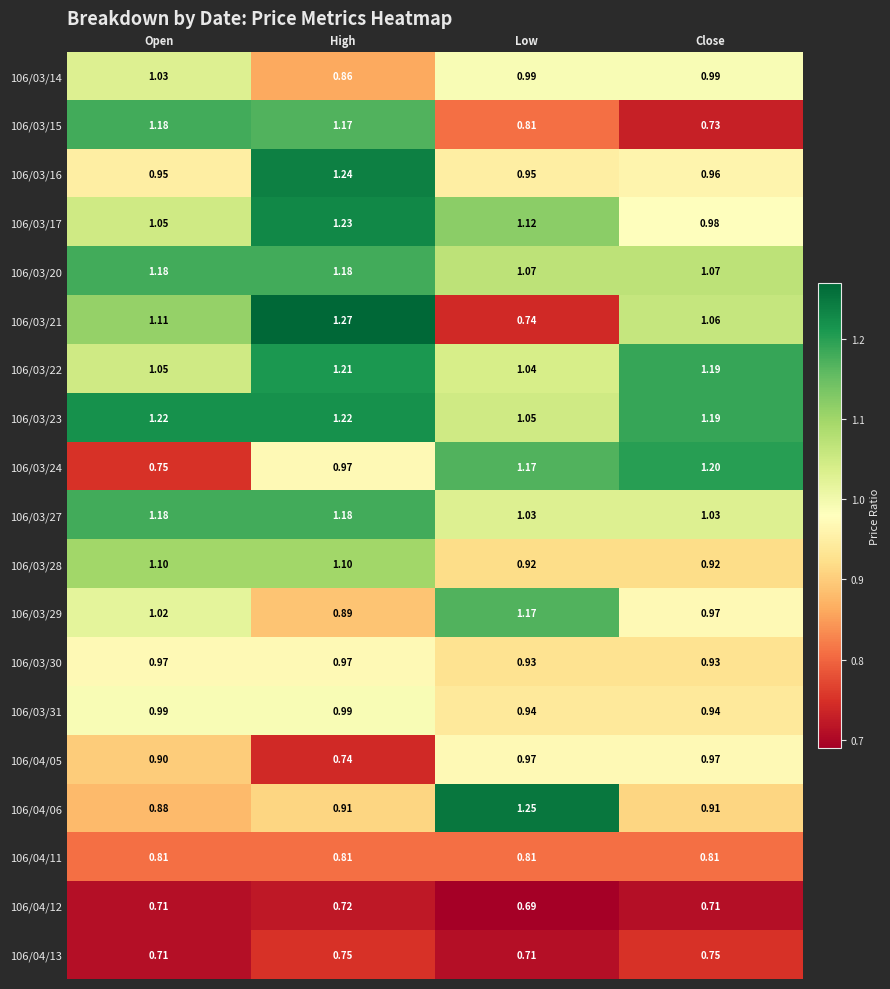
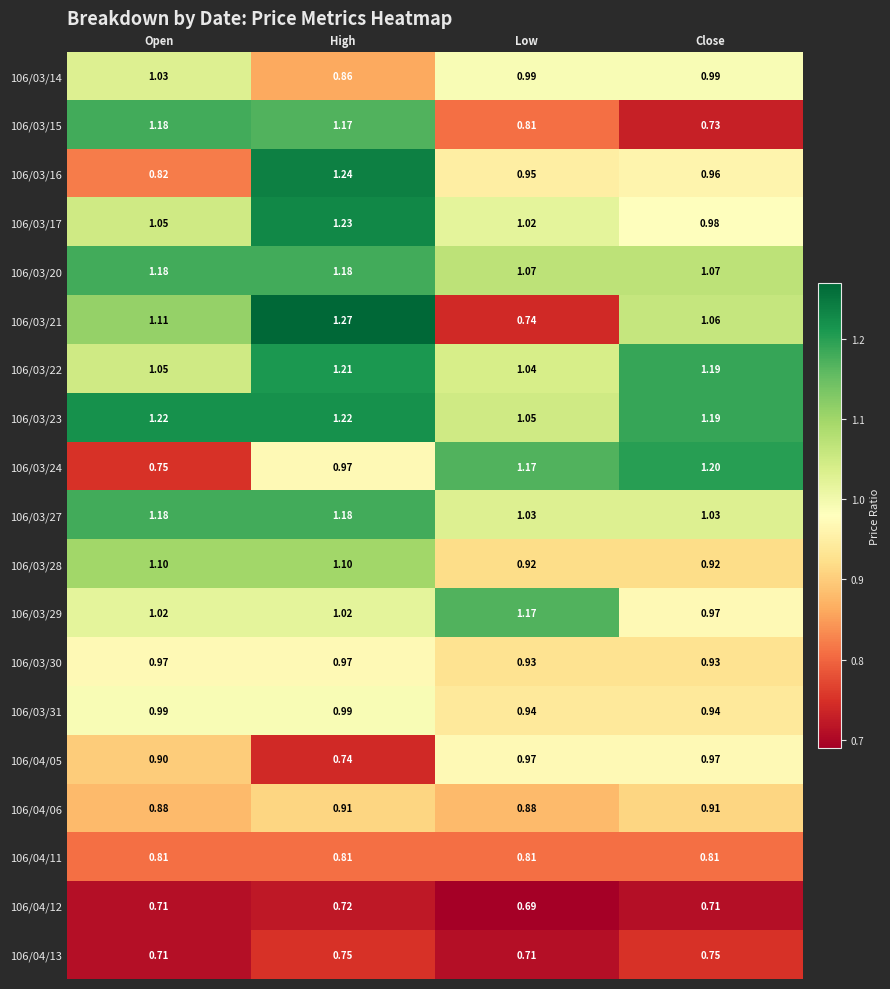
  {
    "106/03/14": {
      "Open": 1.03,
      "High": 0.86,
      "Low": 0.99,
      "Close": 0.99
    },
    "106/03/15": {
      "Open": 1.18,
      "High": 1.17,
      "Low": 0.81,
      "Close": 0.73
    },
    "106/03/16": {
-     "Open": 0.95,
+     "Open": 0.82,
      "High": 1.24,
      "Low": 0.95,
      "Close": 0.96
    },
    "106/03/17": {
      "Open": 1.05,
      "High": 1.23,
-     "Low": 1.12,
+     "Low": 1.02,
      "Close": 0.98
    },
    "106/03/20": {
      "Open": 1.18,
      "High": 1.18,
      "Low": 1.07,
      "Close": 1.07
    },
    "106/03/21": {
      "Open": 1.11,
      "High": 1.27,
      "Low": 0.74,
      "Close": 1.06
    },
    "106/03/22": {
      "Open": 1.05,
      "High": 1.21,
      "Low": 1.04,
      "Close": 1.19
    },
    "106/03/23": {
      "Open": 1.22,
      "High": 1.22,
      "Low": 1.05,
      "Close": 1.19
    },
    "106/03/24": {
      "Open": 0.75,
      "High": 0.97,
      "Low": 1.17,
      "Close": 1.20
    },
    "106/03/27": {
      "Open": 1.18,
      "High": 1.18,
      "Low": 1.03,
      "Close": 1.03
    },
    "106/03/28": {
      "Open": 1.10,
      "High": 1.10,
      "Low": 0.92,
      "Close": 0.92
    },
    "106/03/29": {
      "Open": 1.02,
-     "High": 0.89,
+     "High": 1.02,
      "Low": 1.17,
      "Close": 0.97
    },
    "106/03/30": {
      "Open": 0.97,
      "High": 0.97,
      "Low": 0.93,
      "Close": 0.93
    },
    "106/03/31": {
      "Open": 0.99,
      "High": 0.99,
      "Low": 0.94,
      "Close": 0.94
    },
    "106/04/05": {
      "Open": 0.90,
      "High": 0.74,
      "Low": 0.97,
      "Close": 0.97
    },
    "106/04/06": {
      "Open": 0.88,
      "High": 0.91,
-     "Low": 1.25,
+     "Low": 0.88,
      "Close": 0.91
    },
    "106/04/11": {
      "Open": 0.81,
      "High": 0.81,
      "Low": 0.81,
      "Close": 0.81
    },
    "106/04/12": {
      "Open": 0.71,
      "High": 0.72,
      "Low": 0.69,
      "Close": 0.71
    },
    "106/04/13": {
      "Open": 0.71,
      "High": 0.75,
      "Low": 0.71,
      "Close": 0.75
    }
  }
